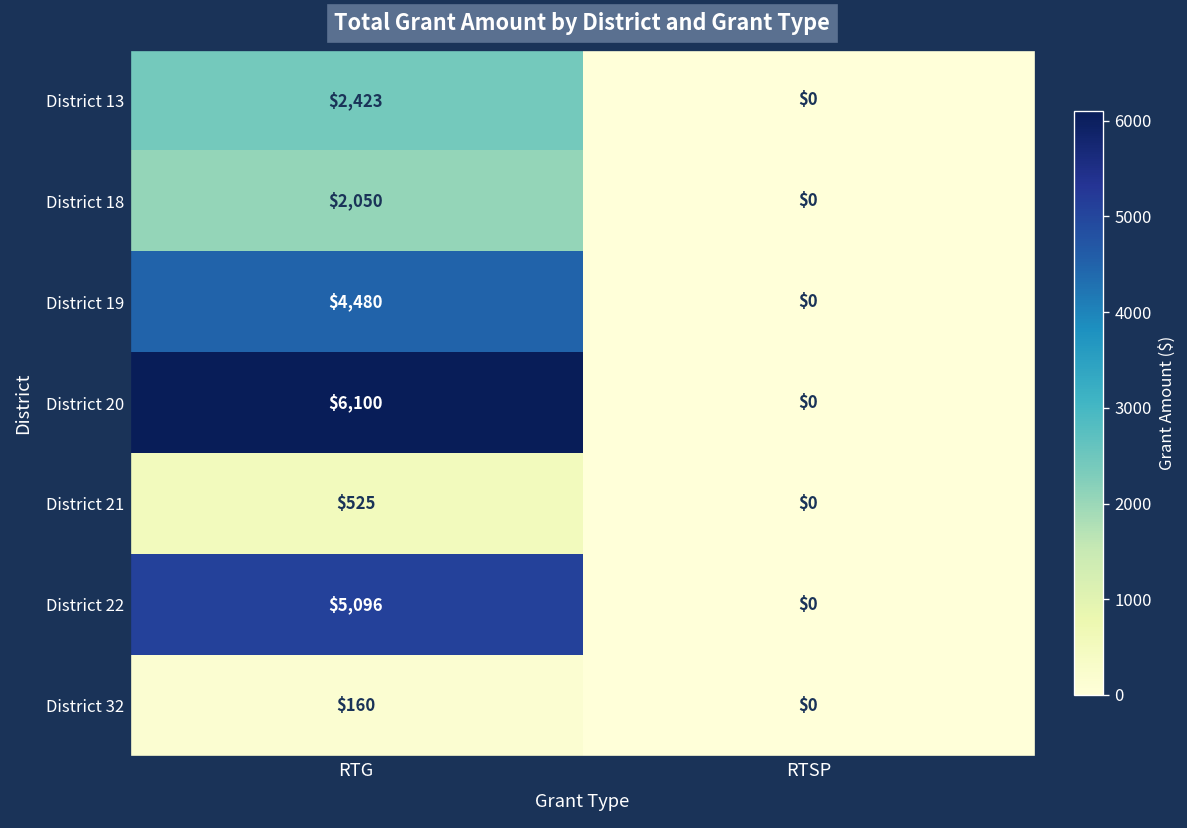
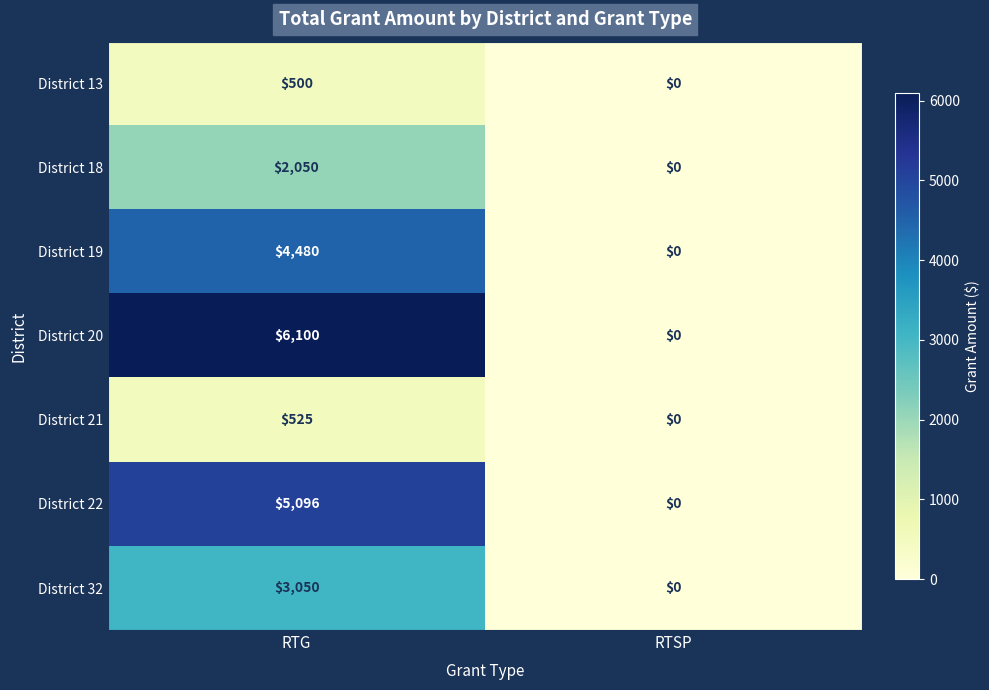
  {
    "District 13": {
-     "RTG": "$2,423",
+     "RTG": "$500",
      "RTSP": "$0"
    },
    "District 18": {
      "RTG": "$2,050",
      "RTSP": "$0"
    },
    "District 19": {
      "RTG": "$4,480",
      "RTSP": "$0"
    },
    "District 20": {
      "RTG": "$6,100",
      "RTSP": "$0"
    },
    "District 21": {
      "RTG": "$525",
      "RTSP": "$0"
    },
    "District 22": {
      "RTG": "$5,096",
      "RTSP": "$0"
    },
    "District 32": {
-     "RTG": "$160",
+     "RTG": "$3,050",
      "RTSP": "$0"
    }
  }
